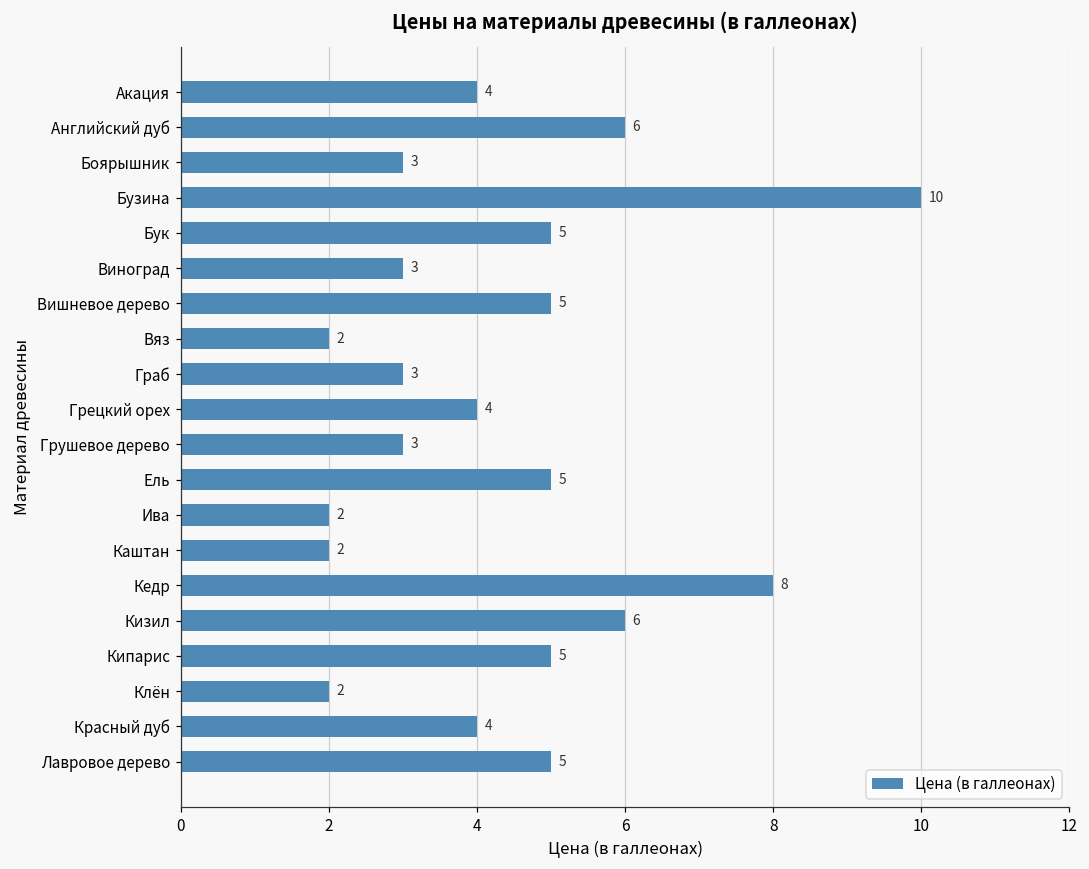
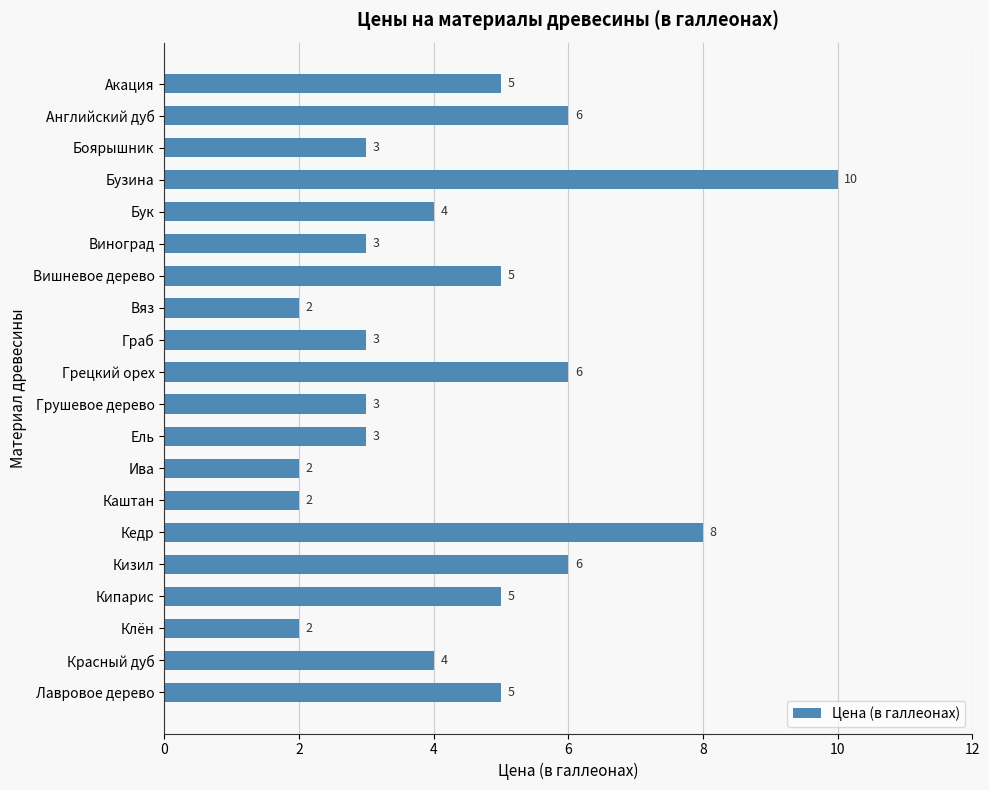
  {
-   "Акация": 4,
+   "Акация": 5,
    "Английский дуб": 6,
    "Боярышник": 3,
    "Бузина": 10,
-   "Бук": 5,
+   "Бук": 4,
    "Виноград": 3,
    "Вишневое дерево": 5,
    "Вяз": 2,
    "Граб": 3,
-   "Грецкий орех": 4,
+   "Грецкий орех": 6,
    "Грушевое дерево": 3,
-   "Ель": 5,
+   "Ель": 3,
    "Ива": 2,
    "Каштан": 2,
    "Кедр": 8,
    "Кизил": 6,
    "Кипарис": 5,
    "Клён": 2,
    "Красный дуб": 4,
    "Лавровое дерево": 5
  }
